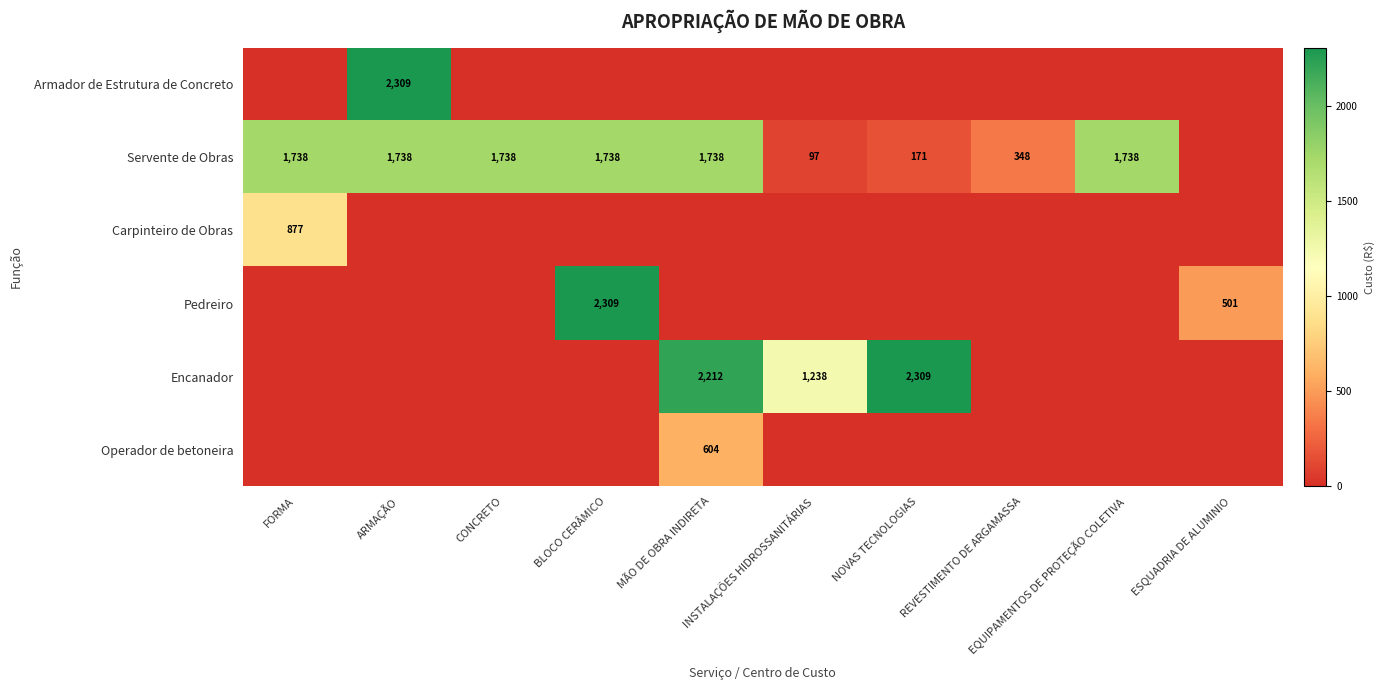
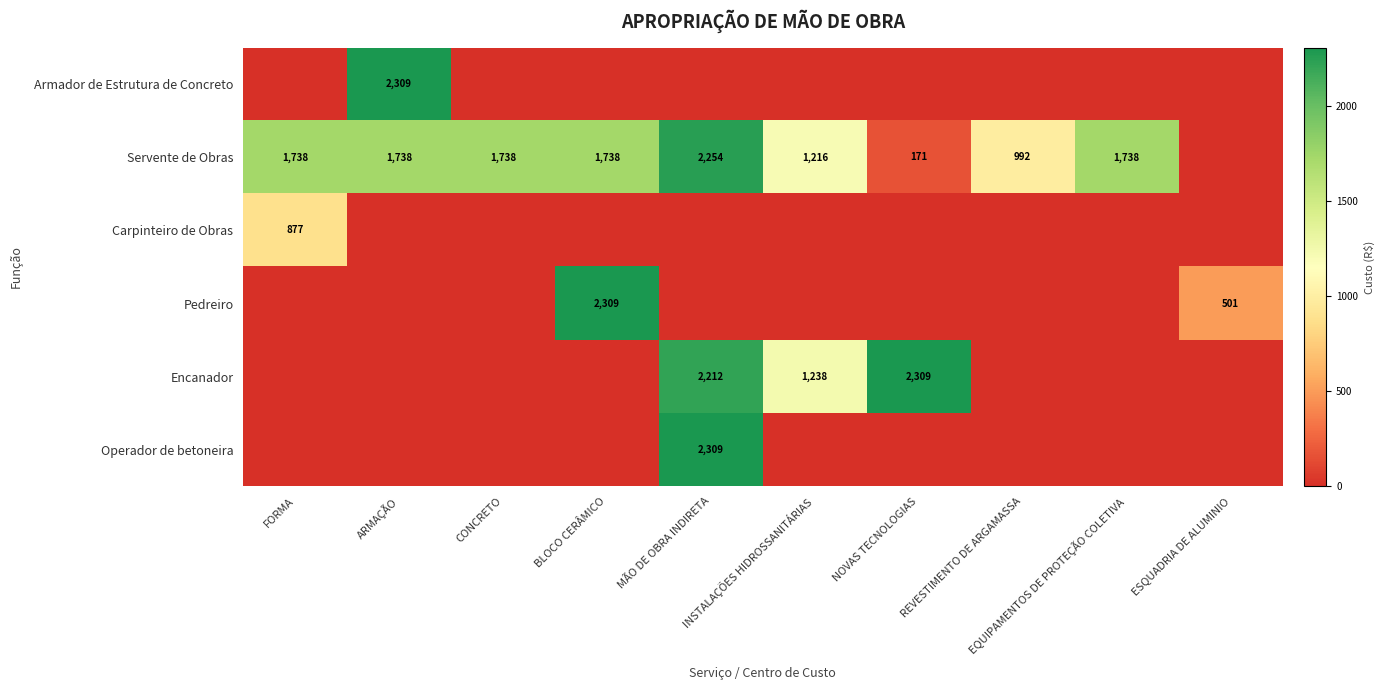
  {
    "Armador de Estrutura de Concreto": {
      "ARMAÇÃO": "2,309"
    },
    "Servente de Obras": {
      "FORMA": "1,738",
      "ARMAÇÃO": "1,738",
      "CONCRETO": "1,738",
      "BLOCO CERÂMICO": "1,738",
-     "MÃO DE OBRA INDIRETA": "1,738",
-     "INSTALAÇÕES HIDROSSANITÁRIAS": "97",
+     "MÃO DE OBRA INDIRETA": "2,254",
+     "INSTALAÇÕES HIDROSSANITÁRIAS": "1,216",
      "NOVAS TECNOLOGIAS": "171",
-     "REVESTIMENTO DE ARGAMASSA": "348",
+     "REVESTIMENTO DE ARGAMASSA": "992",
      "EQUIPAMENTOS DE PROTEÇÃO COLETIVA": "1,738"
    },
    "Carpinteiro de Obras": {
      "FORMA": "877"
    },
    "Pedreiro": {
      "BLOCO CERÂMICO": "2,309",
      "ESQUADRIA DE ALUMINIO": "501"
    },
    "Encanador": {
      "MÃO DE OBRA INDIRETA": "2,212",
      "INSTALAÇÕES HIDROSSANITÁRIAS": "1,238",
      "NOVAS TECNOLOGIAS": "2,309"
    },
    "Operador de betoneira": {
-     "MÃO DE OBRA INDIRETA": "604"
+     "MÃO DE OBRA INDIRETA": "2,309"
    }
  }
